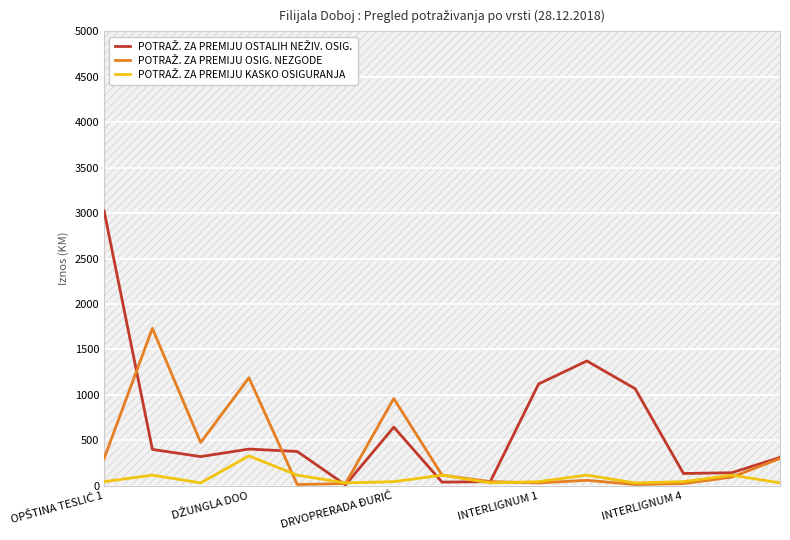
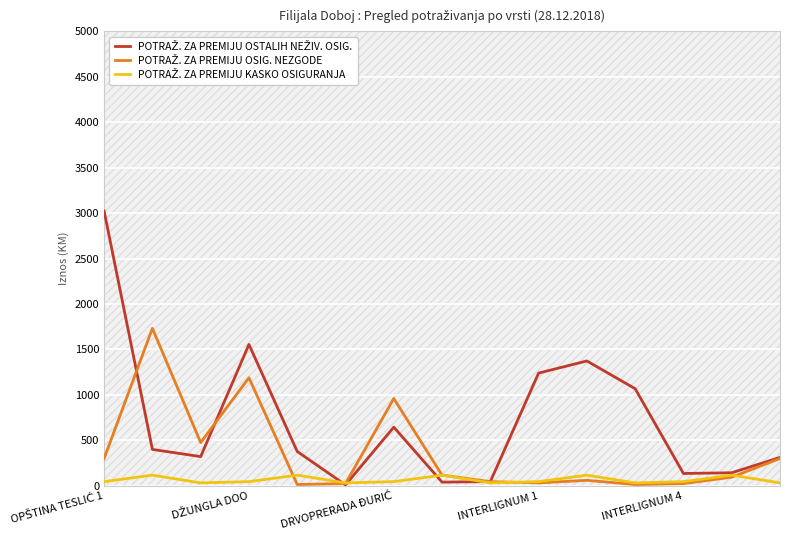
  {
    "POTRAŽ. ZA PREMIJU OSTALIH NEŽIV. OSIG.": {
      "OPŠTINA TESLIĆ 1": 3000,
-     "DŽUNGLA DOO": 400,
+     "DŽUNGLA DOO": 1600,
      "DRVOPRERADA ĐURIĆ": 600,
-     "INTERLIGNUM 1": 1100,
+     "INTERLIGNUM 1": 1200,
      "INTERLIGNUM 4": 100
    },
    "POTRAŽ. ZA PREMIJU OSIG. NEZGODE": {
      "OPŠTINA TESLIĆ 1": 300,
      "DŽUNGLA DOO": 1200,
      "DRVOPRERADA ĐURIĆ": 1000
    },
    "POTRAŽ. ZA PREMIJU KASKO OSIGURANJA": {
      "OPŠTINA TESLIĆ 1": 0,
-     "DŽUNGLA DOO": 300,
+     "DŽUNGLA DOO": 0,
      "DRVOPRERADA ĐURIĆ": 0
    }
  }
